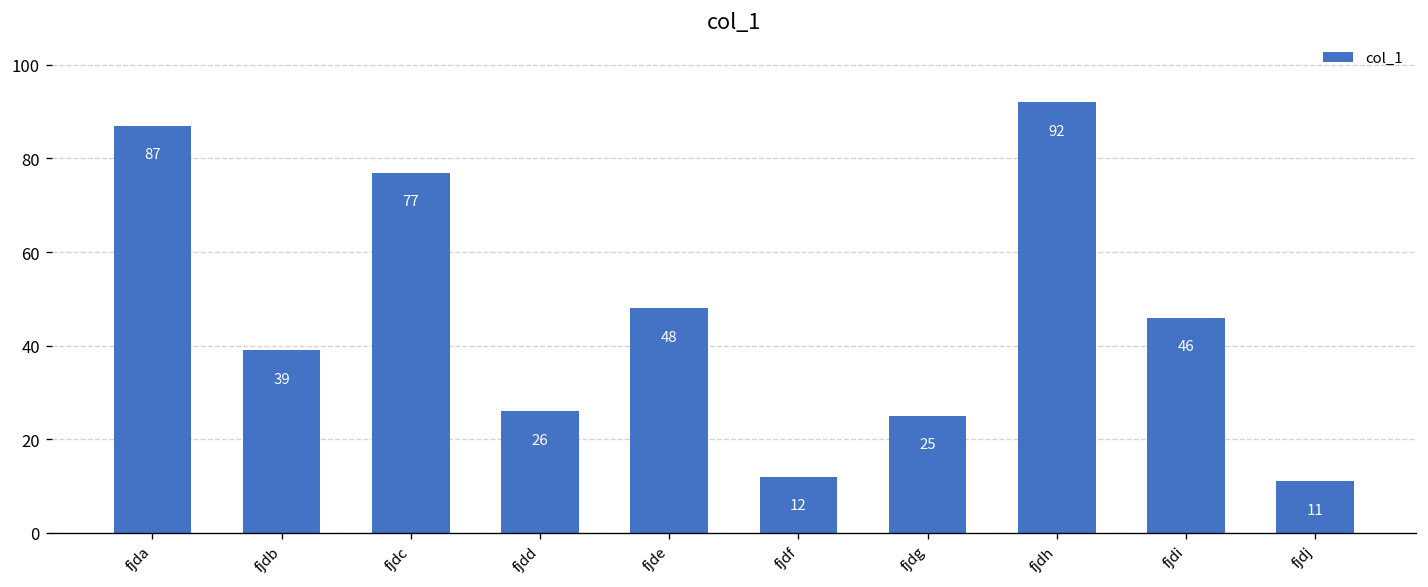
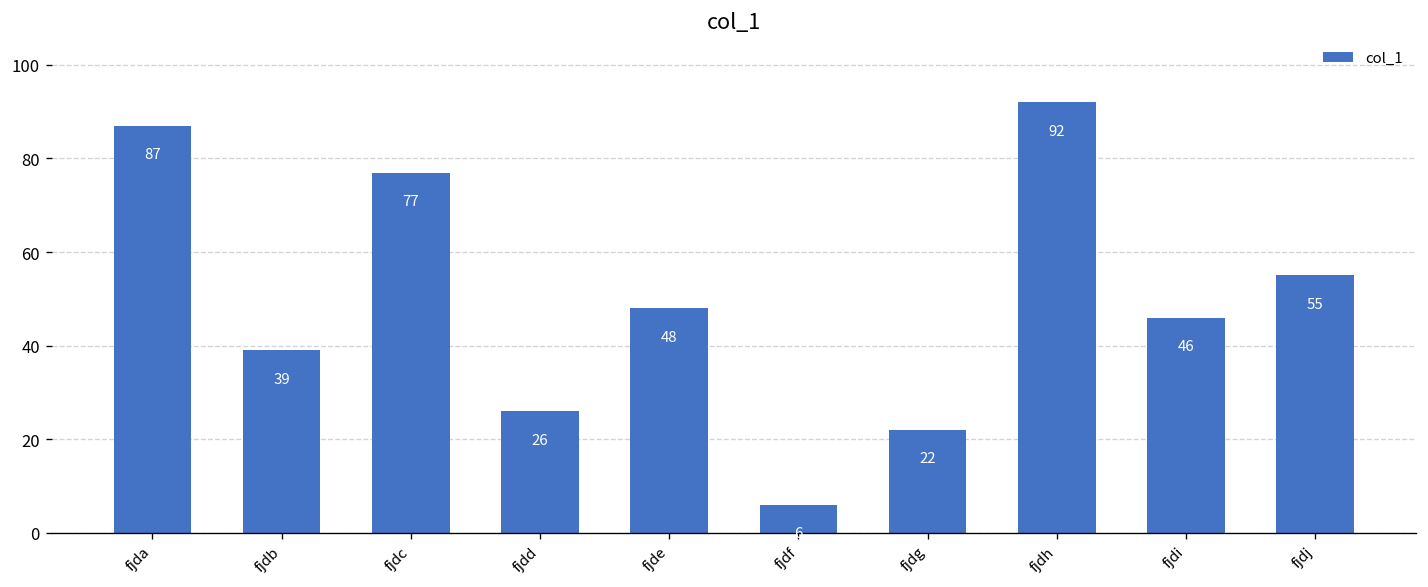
  {
    "fjda": 87,
    "fjdb": 39,
    "fjdc": 77,
    "fjdd": 26,
    "fjde": 48,
-   "fjdf": 12,
-   "fjdg": 25,
+   "fjdf": 6,
+   "fjdg": 22,
    "fjdh": 92,
    "fjdi": 46,
-   "fjdj": 11
+   "fjdj": 55
  }
